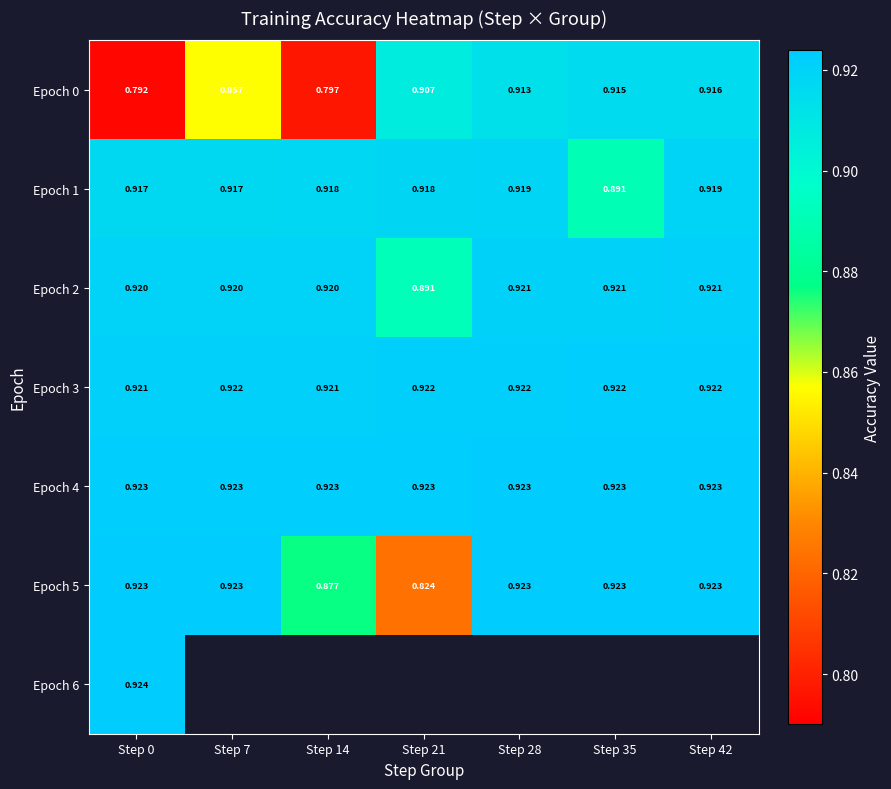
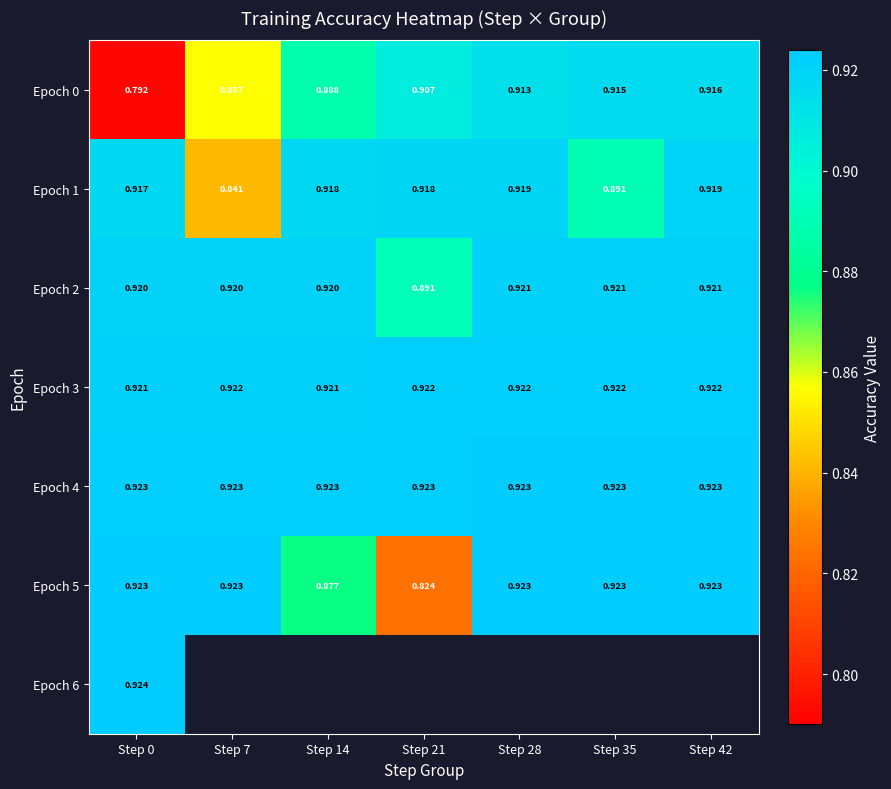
  {
    "Epoch 0": {
      "Step 0": 0.792,
      "Step 7": 0.857,
-     "Step 14": 0.797,
+     "Step 14": 0.888,
      "Step 21": 0.907,
      "Step 28": 0.913,
      "Step 35": 0.915,
      "Step 42": 0.916
    },
    "Epoch 1": {
      "Step 0": 0.917,
-     "Step 7": 0.917,
+     "Step 7": 0.841,
      "Step 14": 0.918,
      "Step 21": 0.918,
      "Step 28": 0.919,
      "Step 35": 0.891,
      "Step 42": 0.919
    },
    "Epoch 2": {
      "Step 0": 0.920,
      "Step 7": 0.920,
      "Step 14": 0.920,
      "Step 21": 0.891,
      "Step 28": 0.921,
      "Step 35": 0.921,
      "Step 42": 0.921
    },
    "Epoch 3": {
      "Step 0": 0.921,
      "Step 7": 0.922,
      "Step 14": 0.921,
      "Step 21": 0.922,
      "Step 28": 0.922,
      "Step 35": 0.922,
      "Step 42": 0.922
    },
    "Epoch 4": {
      "Step 0": 0.923,
      "Step 7": 0.923,
      "Step 14": 0.923,
      "Step 21": 0.923,
      "Step 28": 0.923,
      "Step 35": 0.923,
      "Step 42": 0.923
    },
    "Epoch 5": {
      "Step 0": 0.923,
      "Step 7": 0.923,
      "Step 14": 0.877,
      "Step 21": 0.824,
      "Step 28": 0.923,
      "Step 35": 0.923,
      "Step 42": 0.923
    },
    "Epoch 6": {
      "Step 0": 0.924
    }
  }
